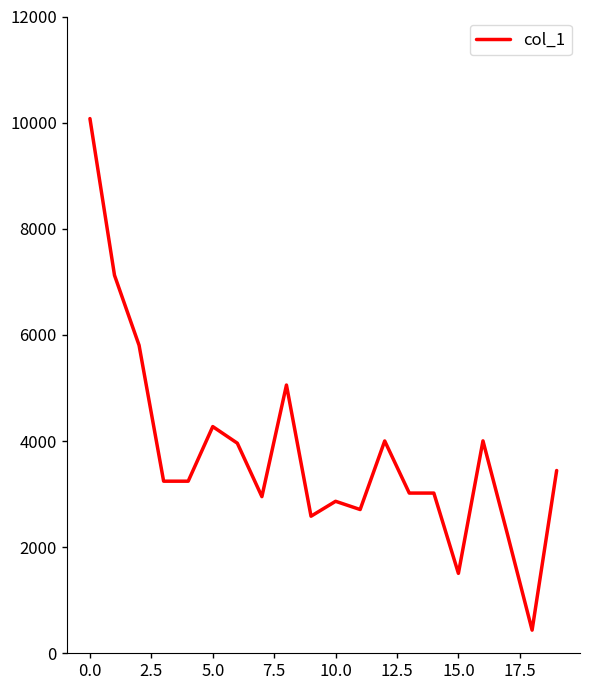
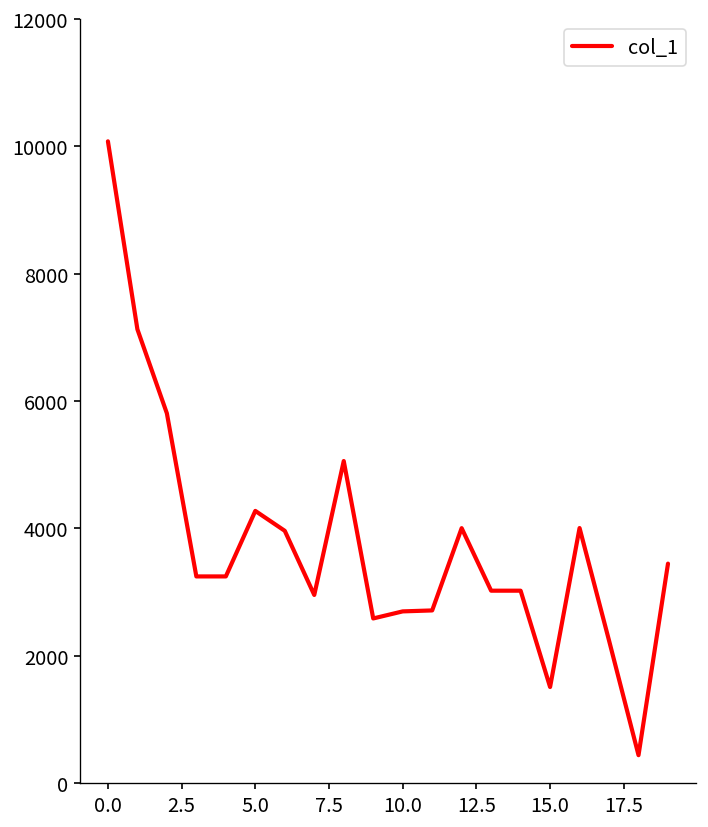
  {
    "0.0": 10100,
    "5.0": 4300,
-   "10.0": 2900,
+   "10.0": 2700,
    "15.0": 1500
  }
